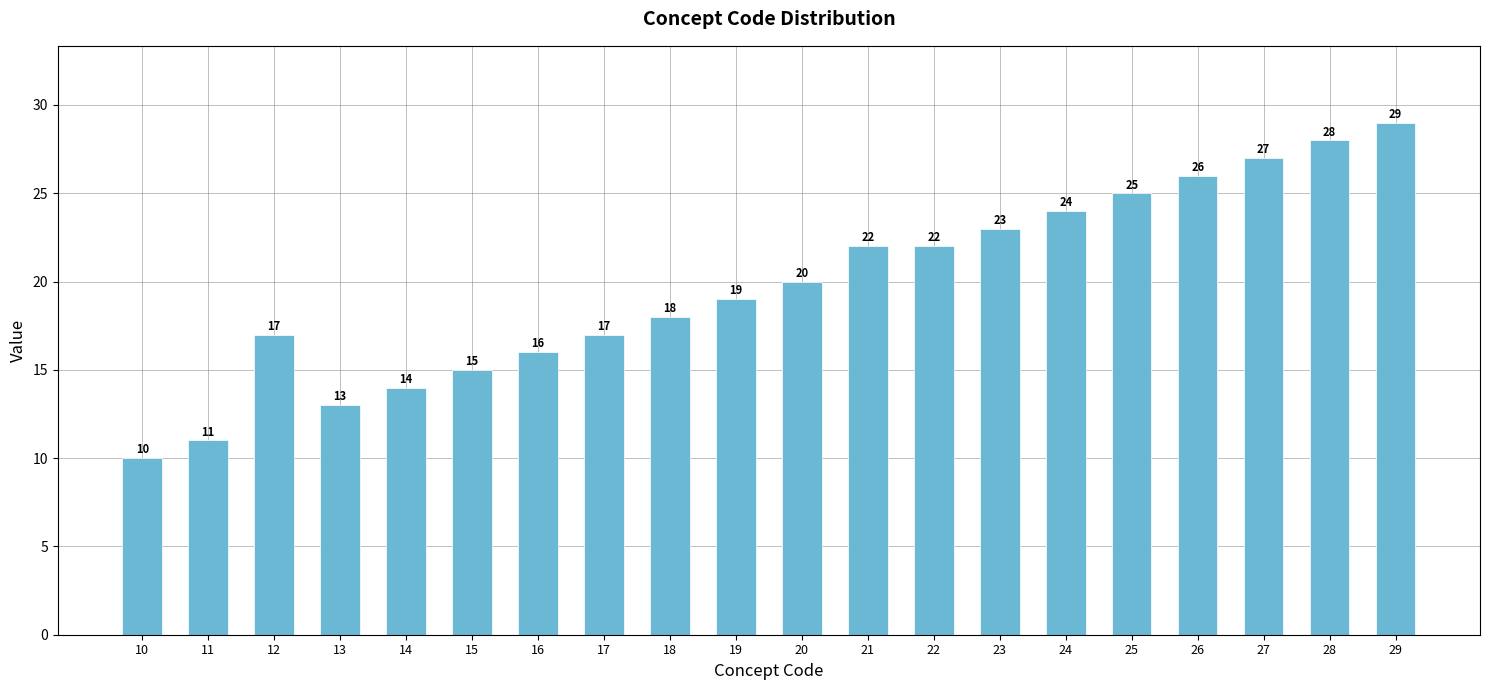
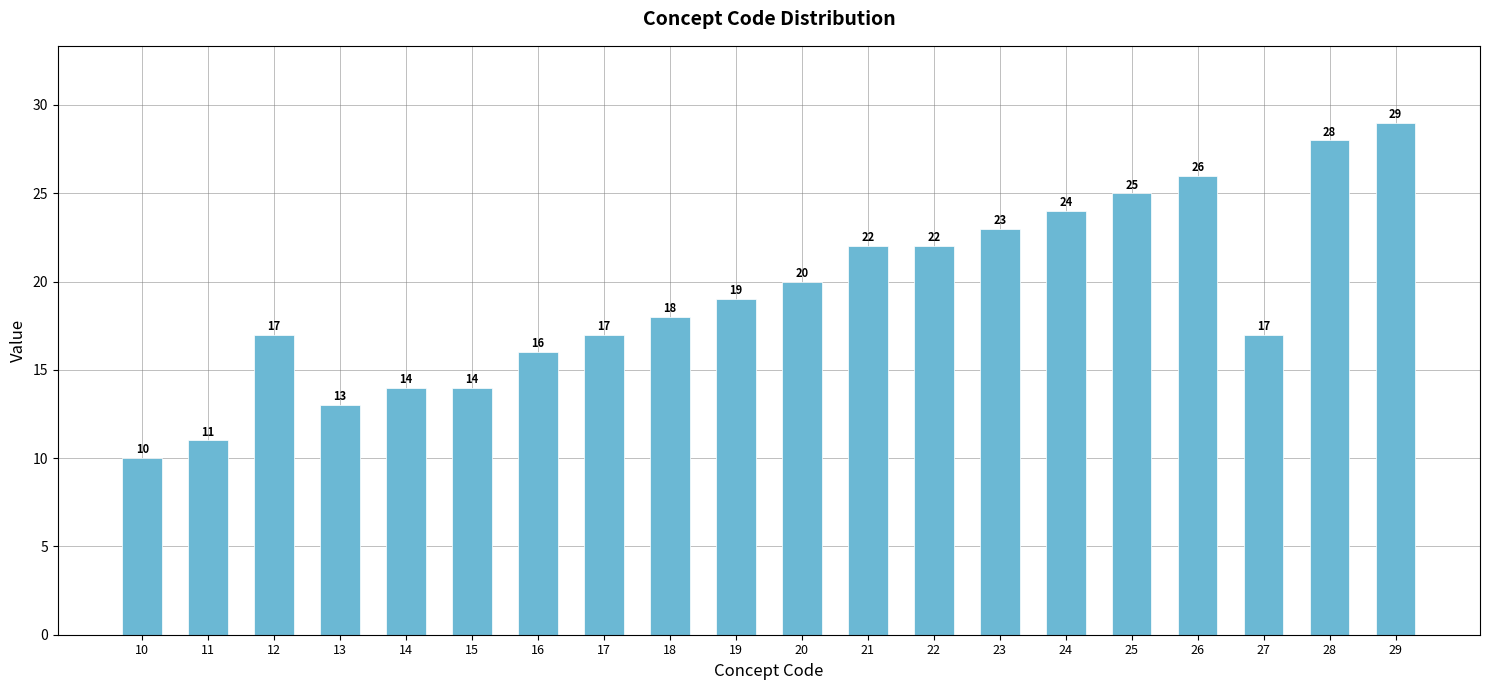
  {
    "10": 10,
    "11": 11,
    "12": 17,
    "13": 13,
    "14": 14,
-   "15": 15,
+   "15": 14,
    "16": 16,
    "17": 17,
    "18": 18,
    "19": 19,
    "20": 20,
    "21": 22,
    "22": 22,
    "23": 23,
    "24": 24,
    "25": 25,
    "26": 26,
-   "27": 27,
+   "27": 17,
    "28": 28,
    "29": 29
  }
